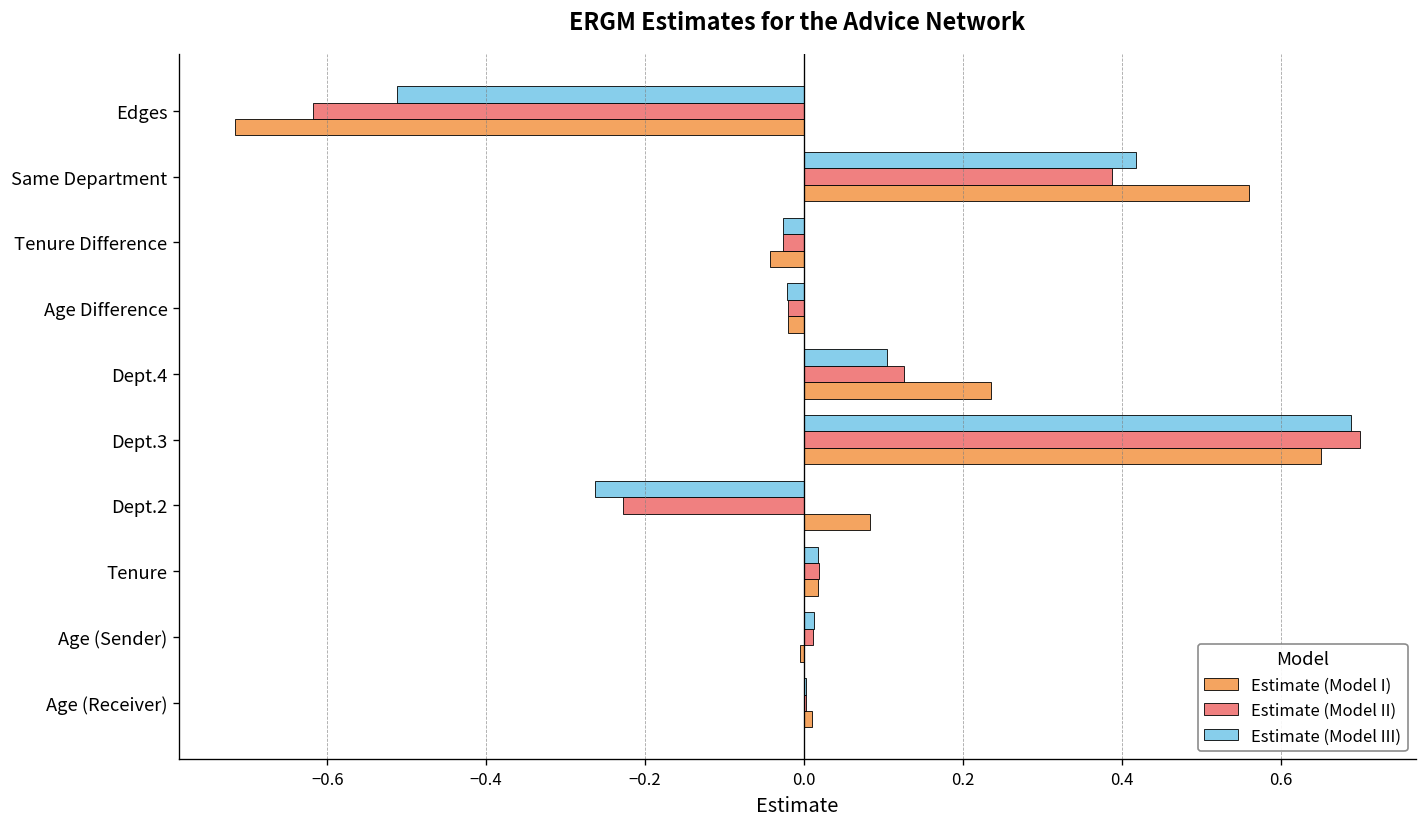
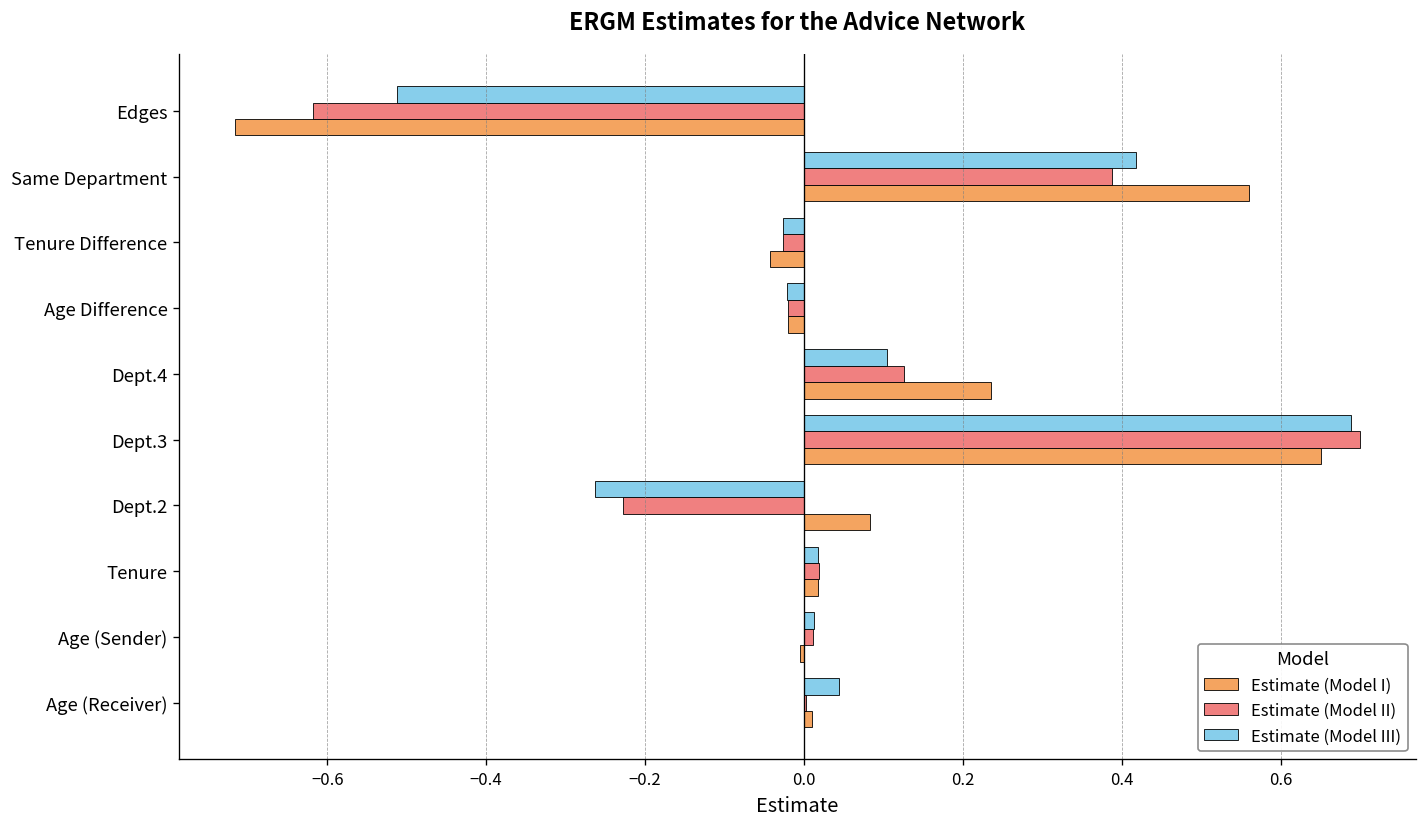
  {
    "Estimate (Model III)": {
      "Edges": -0.51,
      "Same Department": 0.42,
      "Tenure Difference": -0.03,
      "Age Difference": -0.02,
      "Dept.4": 0.10,
      "Dept.3": 0.69,
      "Dept.2": -0.26,
      "Tenure": 0.02,
      "Age (Sender)": 0.01,
-     "Age (Receiver)": 0.00
+     "Age (Receiver)": 0.04
    }
  }
